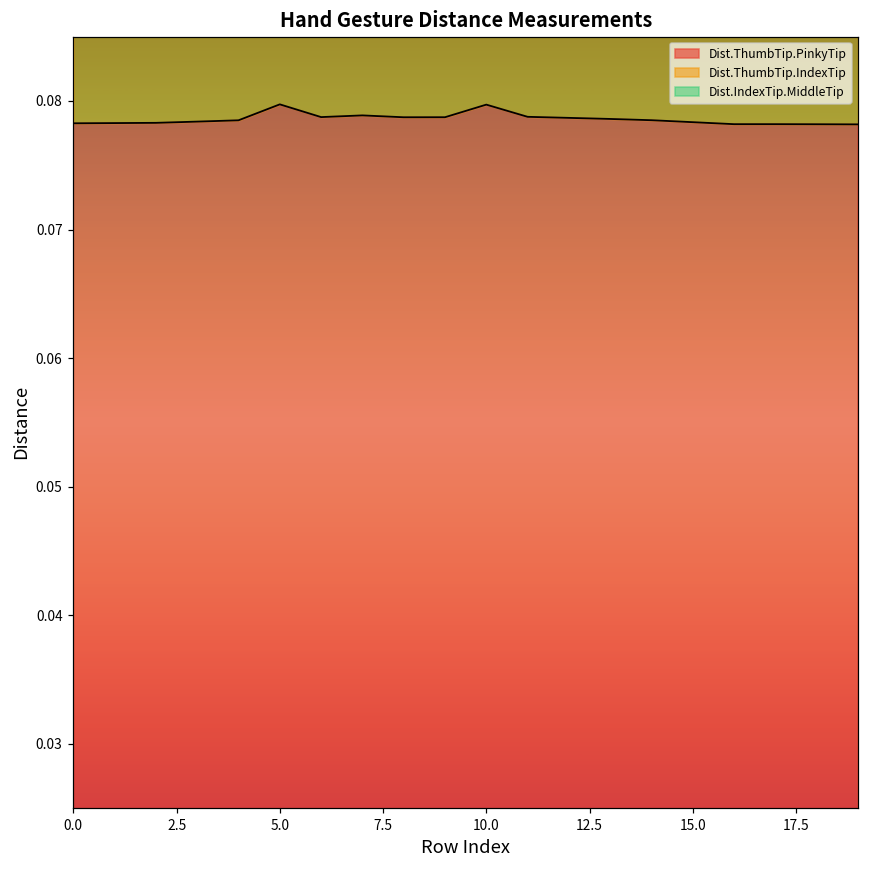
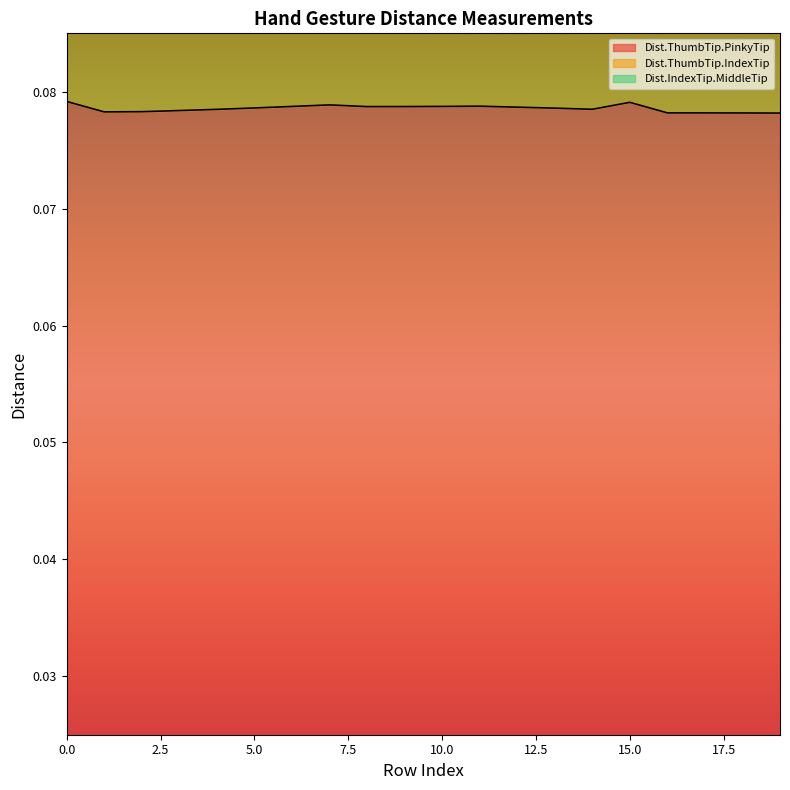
  {
    "Dist.ThumbTip.PinkyTip": {
-     "0.0": 0.0783,
-     "5.0": 0.0797,
-     "10.0": 0.0797,
-     "15.0": 0.0783
+     "0.0": 0.0792,
+     "5.0": 0.0786,
+     "10.0": 0.0787,
+     "15.0": 0.0791
    }
  }
